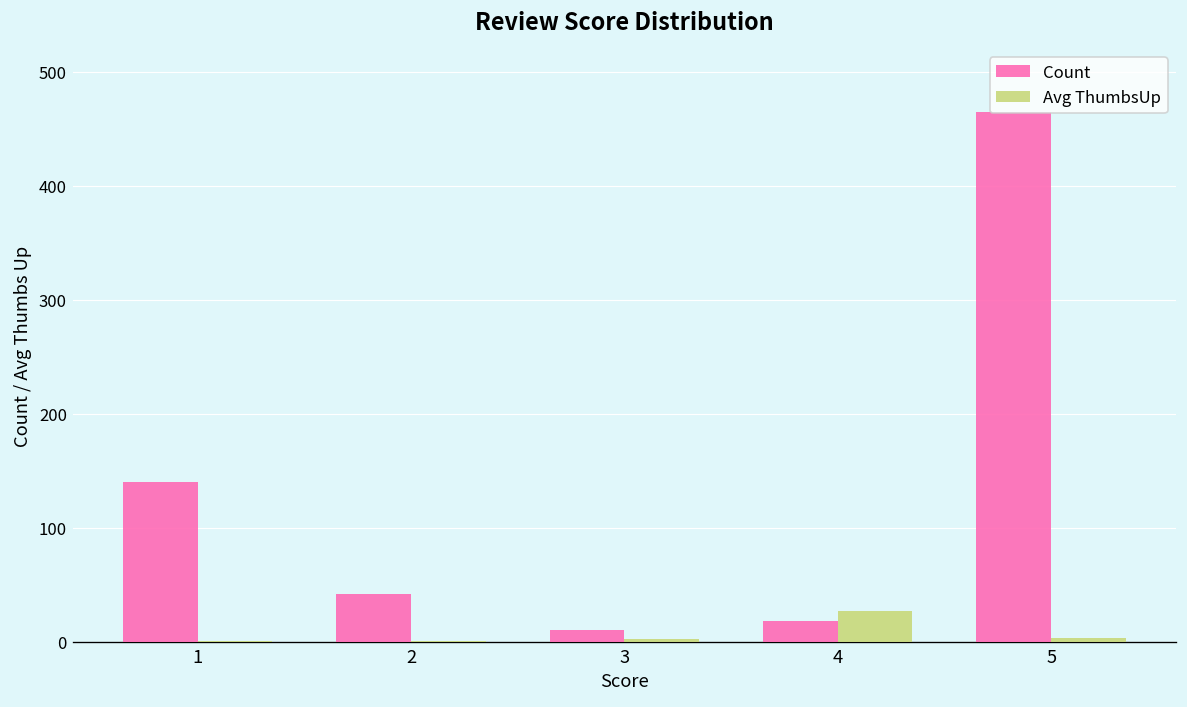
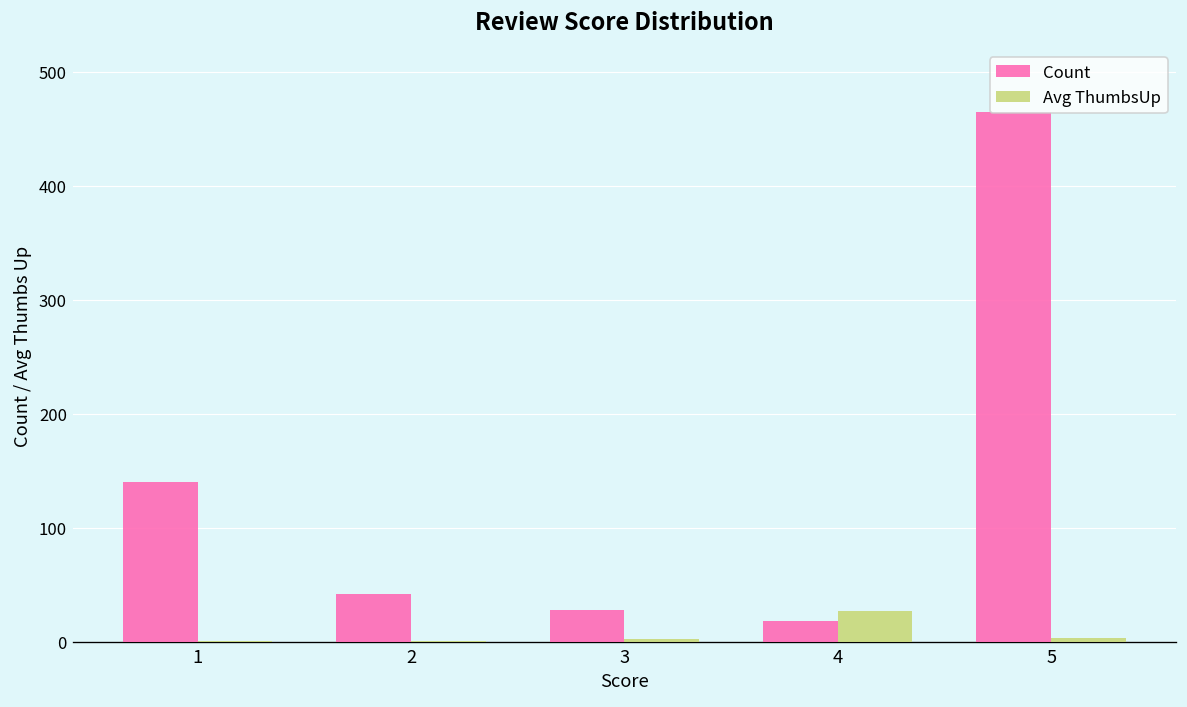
  {
    "Count": {
      "1": 140,
      "2": 40,
-     "3": 10,
+     "3": 30,
      "4": 20
    },
    "Avg ThumbsUp": {
      "4": 30,
      "5": 0
    }
  }
